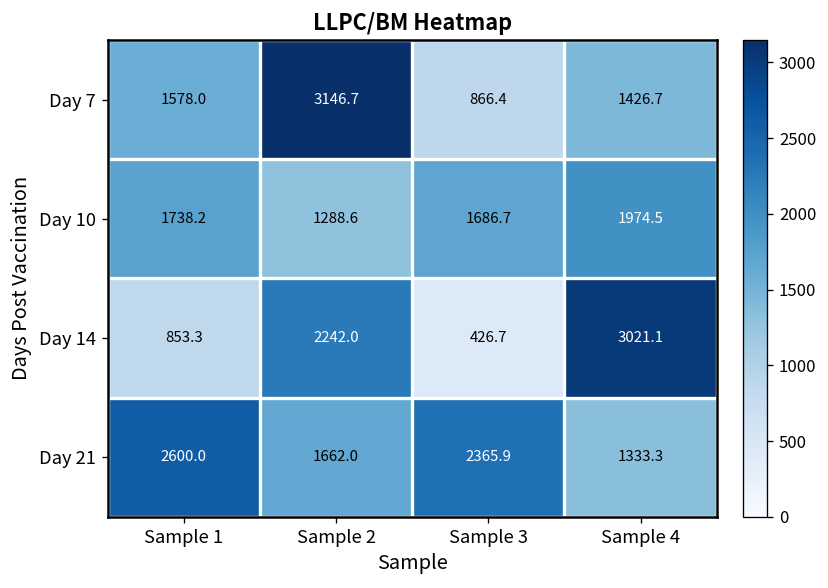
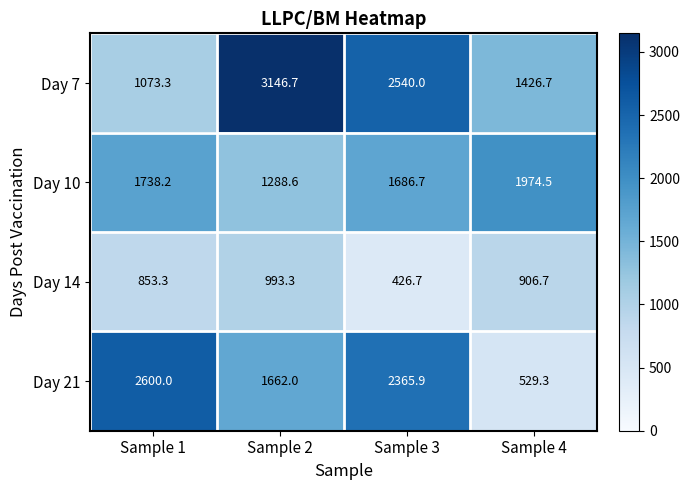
  {
    "Day 7": {
-     "Sample 1": 1578.0,
+     "Sample 1": 1073.3,
      "Sample 2": 3146.7,
-     "Sample 3": 866.4,
+     "Sample 3": 2540.0,
      "Sample 4": 1426.7
    },
    "Day 10": {
      "Sample 1": 1738.2,
      "Sample 2": 1288.6,
      "Sample 3": 1686.7,
      "Sample 4": 1974.5
    },
    "Day 14": {
      "Sample 1": 853.3,
-     "Sample 2": 2242.0,
+     "Sample 2": 993.3,
      "Sample 3": 426.7,
-     "Sample 4": 3021.1
+     "Sample 4": 906.7
    },
    "Day 21": {
      "Sample 1": 2600.0,
      "Sample 2": 1662.0,
      "Sample 3": 2365.9,
-     "Sample 4": 1333.3
+     "Sample 4": 529.3
    }
  }
